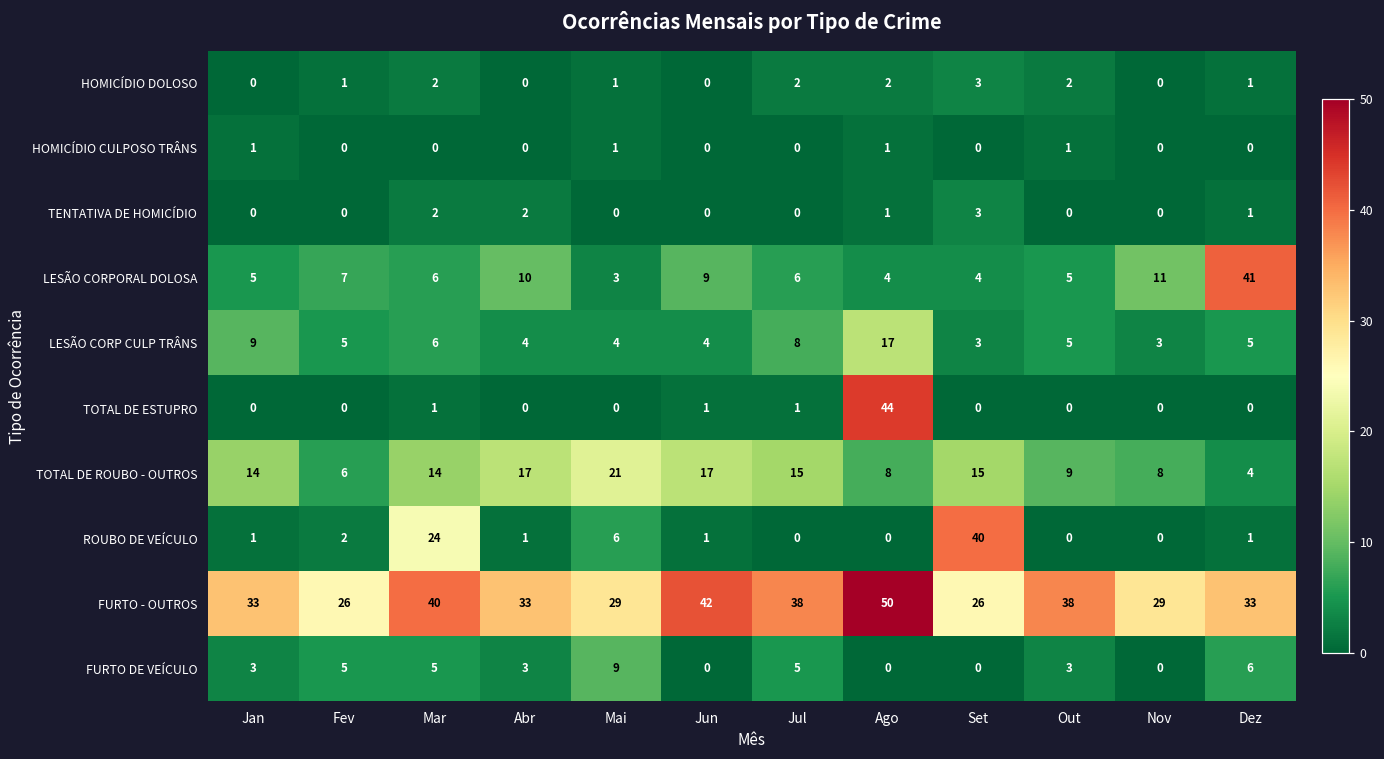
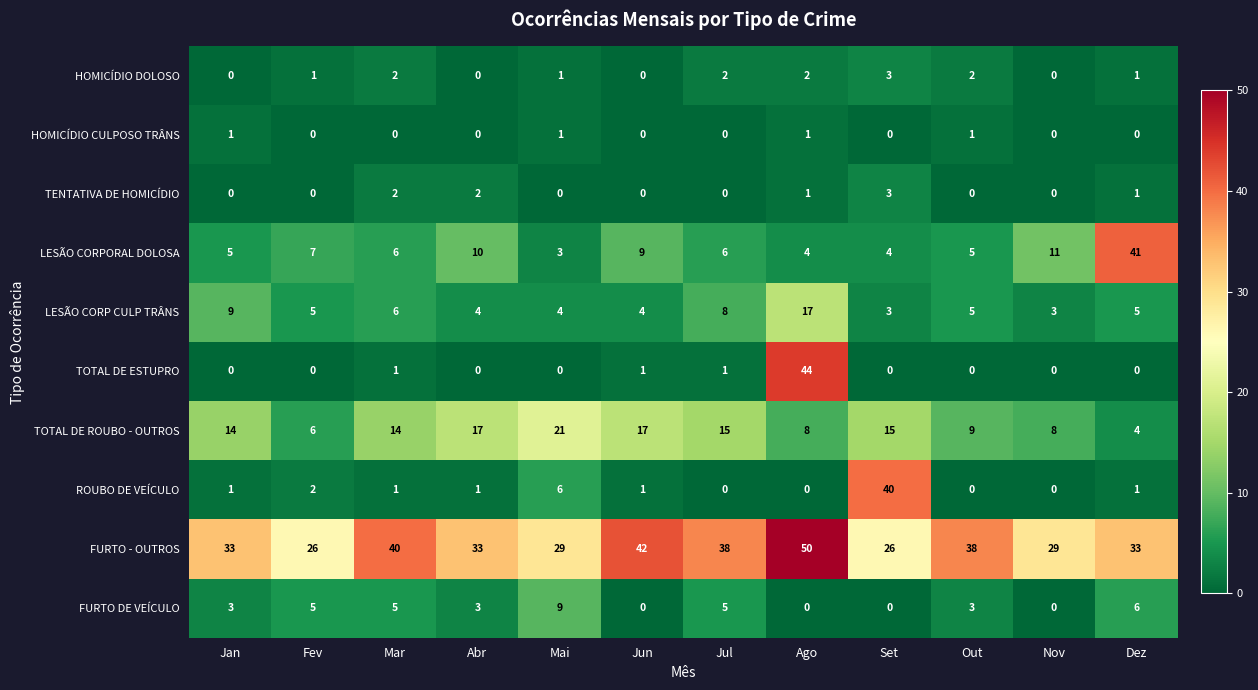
  {
    "HOMICÍDIO DOLOSO": {
      "Jan": 0,
      "Fev": 1,
      "Mar": 2,
      "Abr": 0,
      "Mai": 1,
      "Jun": 0,
      "Jul": 2,
      "Ago": 2,
      "Set": 3,
      "Out": 2,
      "Nov": 0,
      "Dez": 1
    },
    "HOMICÍDIO CULPOSO TRÂNS": {
      "Jan": 1,
      "Fev": 0,
      "Mar": 0,
      "Abr": 0,
      "Mai": 1,
      "Jun": 0,
      "Jul": 0,
      "Ago": 1,
      "Set": 0,
      "Out": 1,
      "Nov": 0,
      "Dez": 0
    },
    "TENTATIVA DE HOMICÍDIO": {
      "Jan": 0,
      "Fev": 0,
      "Mar": 2,
      "Abr": 2,
      "Mai": 0,
      "Jun": 0,
      "Jul": 0,
      "Ago": 1,
      "Set": 3,
      "Out": 0,
      "Nov": 0,
      "Dez": 1
    },
    "LESÃO CORPORAL DOLOSA": {
      "Jan": 5,
      "Fev": 7,
      "Mar": 6,
      "Abr": 10,
      "Mai": 3,
      "Jun": 9,
      "Jul": 6,
      "Ago": 4,
      "Set": 4,
      "Out": 5,
      "Nov": 11,
      "Dez": 41
    },
    "LESÃO CORP CULP TRÂNS": {
      "Jan": 9,
      "Fev": 5,
      "Mar": 6,
      "Abr": 4,
      "Mai": 4,
      "Jun": 4,
      "Jul": 8,
      "Ago": 17,
      "Set": 3,
      "Out": 5,
      "Nov": 3,
      "Dez": 5
    },
    "TOTAL DE ESTUPRO": {
      "Jan": 0,
      "Fev": 0,
      "Mar": 1,
      "Abr": 0,
      "Mai": 0,
      "Jun": 1,
      "Jul": 1,
      "Ago": 44,
      "Set": 0,
      "Out": 0,
      "Nov": 0,
      "Dez": 0
    },
    "TOTAL DE ROUBO - OUTROS": {
      "Jan": 14,
      "Fev": 6,
      "Mar": 14,
      "Abr": 17,
      "Mai": 21,
      "Jun": 17,
      "Jul": 15,
      "Ago": 8,
      "Set": 15,
      "Out": 9,
      "Nov": 8,
      "Dez": 4
    },
    "ROUBO DE VEÍCULO": {
      "Jan": 1,
      "Fev": 2,
-     "Mar": 24,
+     "Mar": 1,
      "Abr": 1,
      "Mai": 6,
      "Jun": 1,
      "Jul": 0,
      "Ago": 0,
      "Set": 40,
      "Out": 0,
      "Nov": 0,
      "Dez": 1
    },
    "FURTO - OUTROS": {
      "Jan": 33,
      "Fev": 26,
      "Mar": 40,
      "Abr": 33,
      "Mai": 29,
      "Jun": 42,
      "Jul": 38,
      "Ago": 50,
      "Set": 26,
      "Out": 38,
      "Nov": 29,
      "Dez": 33
    },
    "FURTO DE VEÍCULO": {
      "Jan": 3,
      "Fev": 5,
      "Mar": 5,
      "Abr": 3,
      "Mai": 9,
      "Jun": 0,
      "Jul": 5,
      "Ago": 0,
      "Set": 0,
      "Out": 3,
      "Nov": 0,
      "Dez": 6
    }
  }
